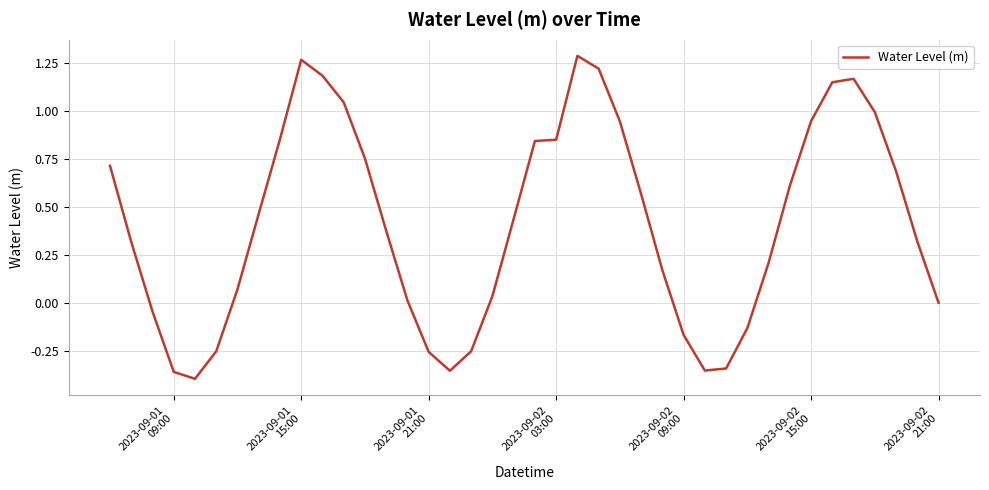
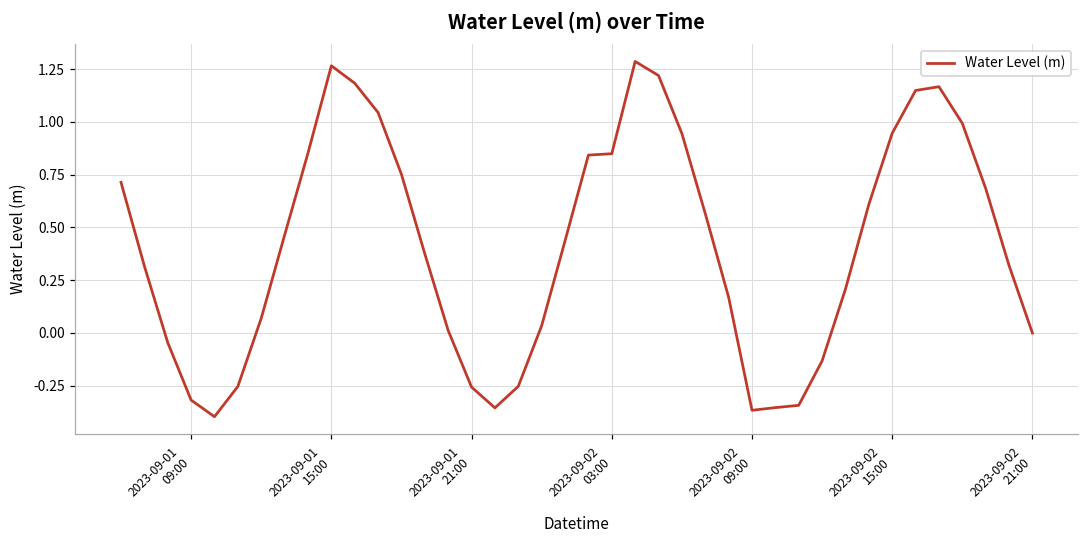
  {
-   "2023-09-01 09:00": -0.36,
+   "2023-09-01 09:00": -0.32,
    "2023-09-01 15:00": 1.27,
    "2023-09-01 21:00": -0.26,
    "2023-09-02 03:00": 0.85,
-   "2023-09-02 09:00": -0.17,
+   "2023-09-02 09:00": -0.37,
    "2023-09-02 15:00": 0.95,
    "2023-09-02 21:00": 0.00
  }
